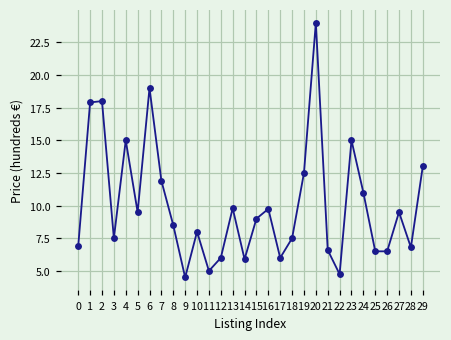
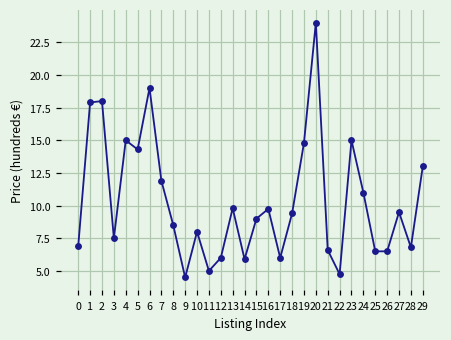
  {
    "0": 6.9,
    "1": 17.9,
    "2": 18.0,
    "3": 7.5,
    "4": 15.0,
-   "5": 9.5,
+   "5": 14.3,
    "6": 19.0,
    "7": 11.9,
    "8": 8.5,
    "9": 4.5,
    "10": 8.0,
    "11": 5.0,
    "12": 6.0,
    "13": 9.8,
    "14": 5.9,
    "15": 9.0,
    "16": 9.8,
    "17": 6.0,
-   "18": 7.5,
-   "19": 12.5,
+   "18": 9.4,
+   "19": 14.8,
    "20": 24.0,
    "21": 6.6,
    "22": 4.8,
    "23": 15.0,
    "24": 11.0,
    "25": 6.5,
    "26": 6.5,
    "27": 9.5,
    "28": 6.8,
    "29": 13.0
  }
